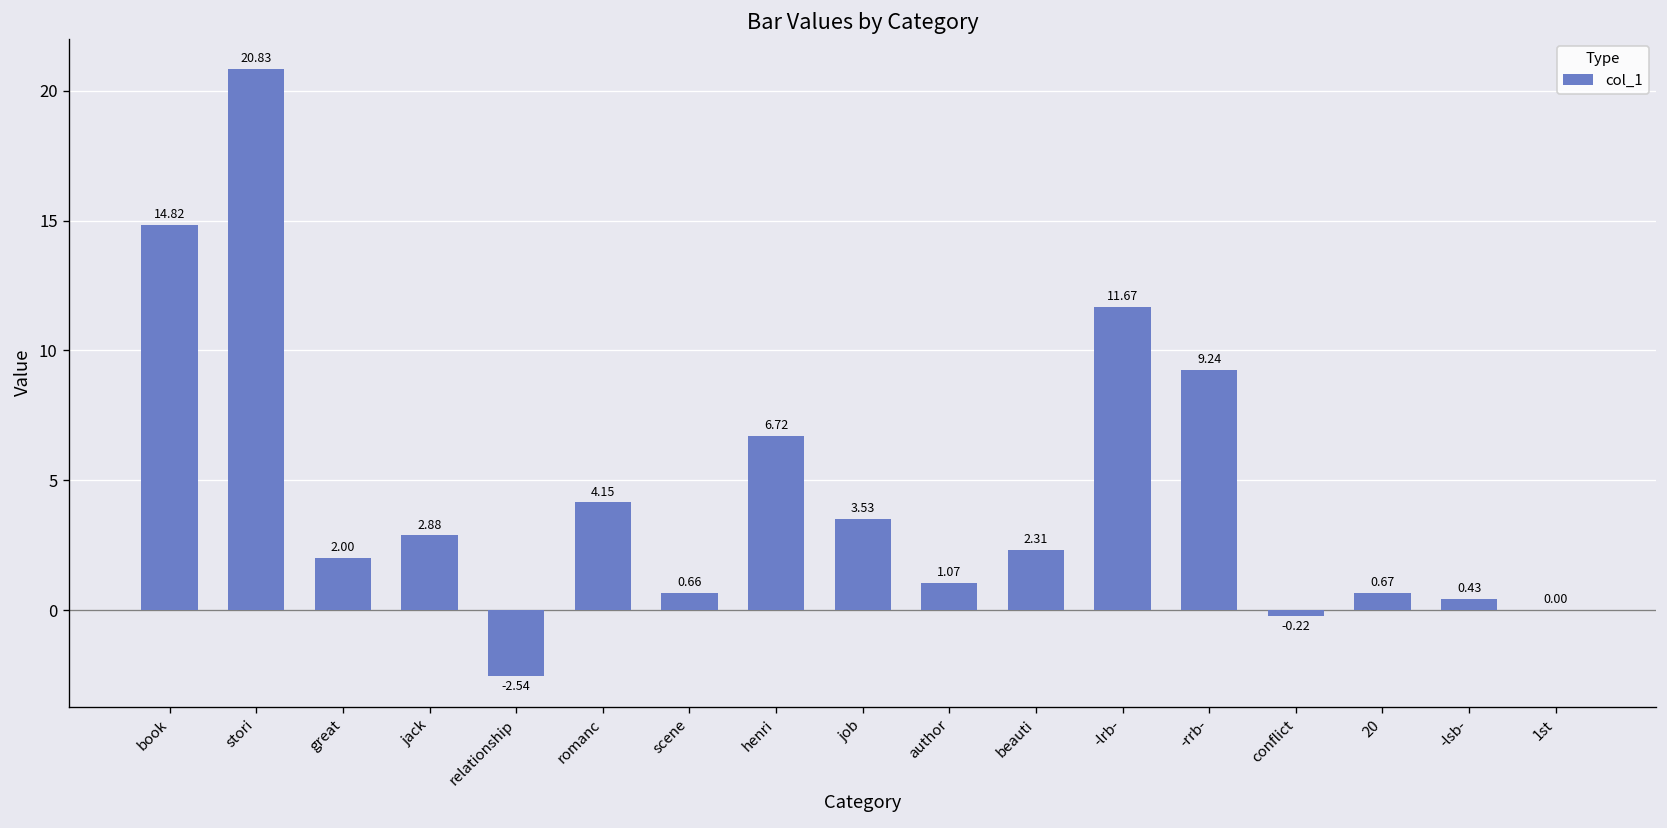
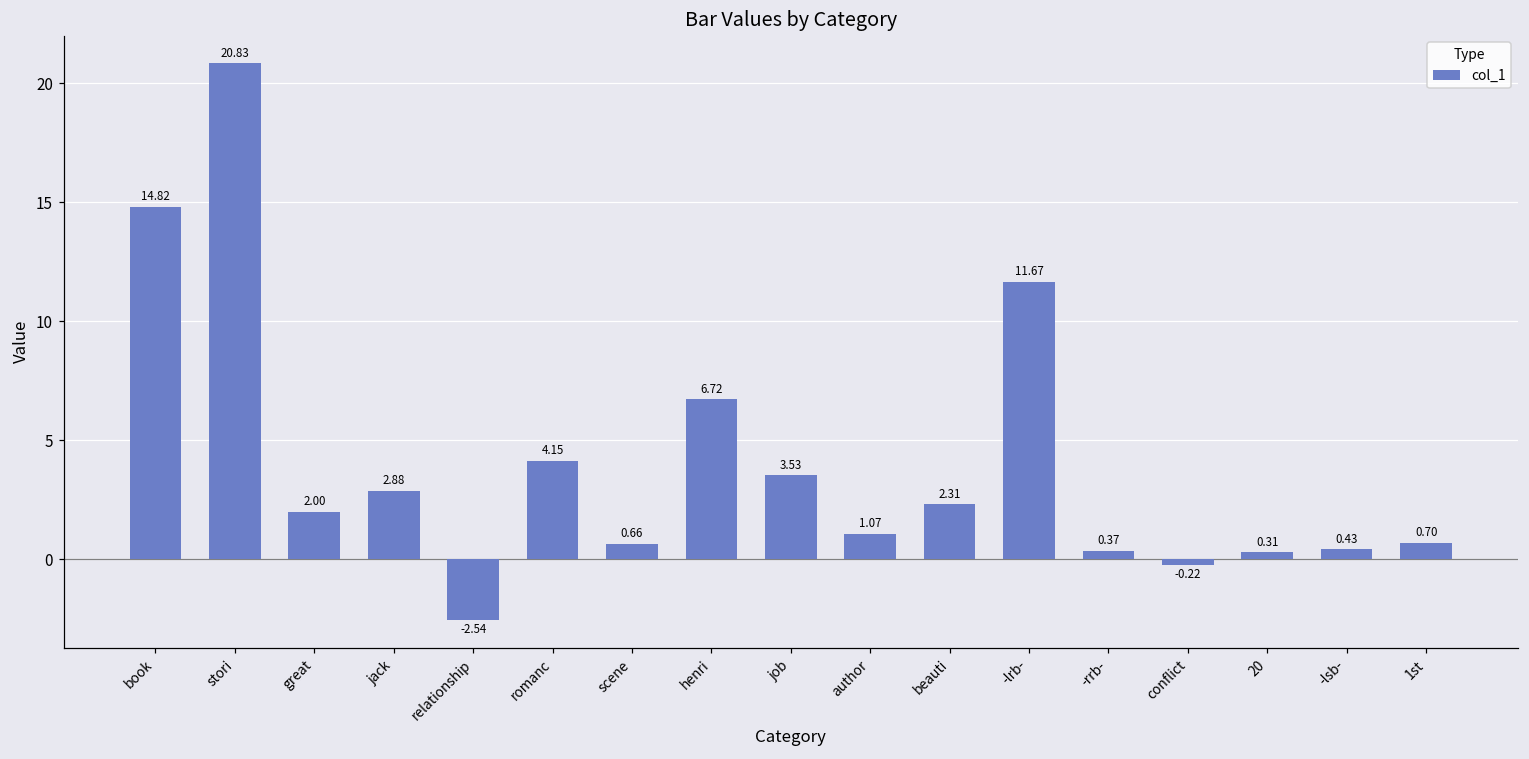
  {
    "book": 14.82,
    "stori": 20.83,
    "great": 2.00,
    "jack": 2.88,
    "relationship": -2.54,
    "romanc": 4.15,
    "scene": 0.66,
    "henri": 6.72,
    "job": 3.53,
    "author": 1.07,
    "beauti": 2.31,
    "-lrb-": 11.67,
-   "-rrb-": 9.24,
+   "-rrb-": 0.37,
    "conflict": -0.22,
-   "20": 0.67,
+   "20": 0.31,
    "-lsb-": 0.43,
-   "1st": 0.00
+   "1st": 0.70
  }
